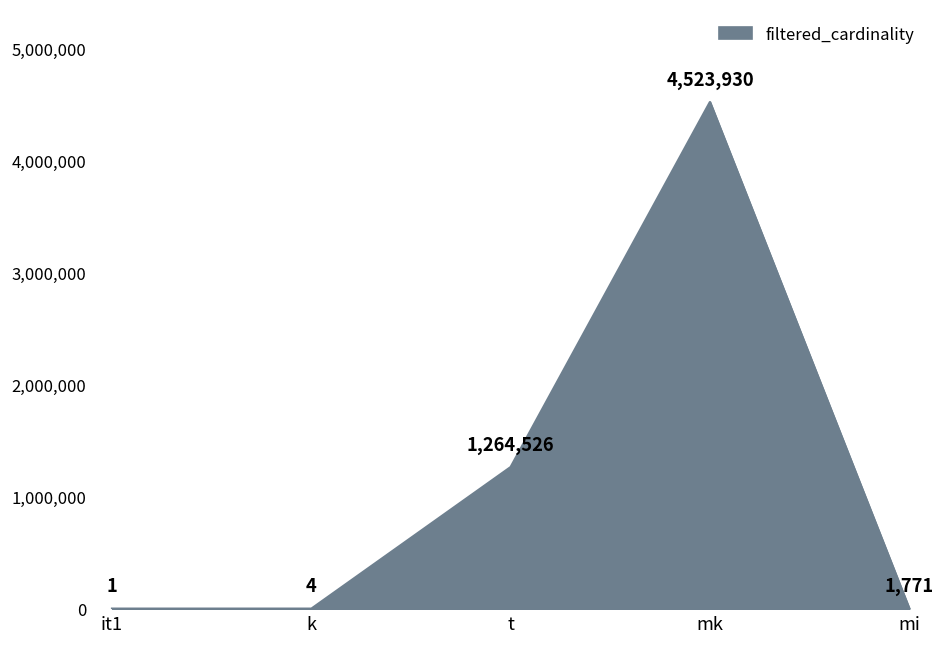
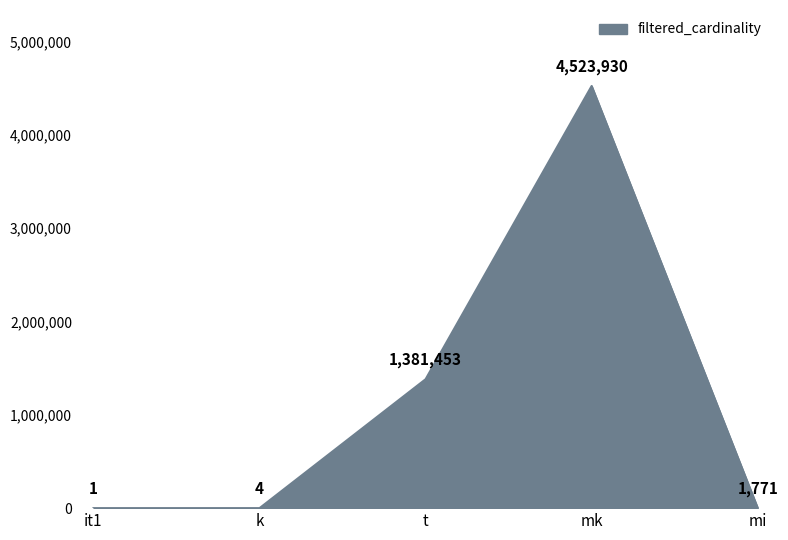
  {
    "it1": "1",
    "k": "4",
-   "t": "1,264,526",
+   "t": "1,381,453",
    "mk": "4,523,930",
    "mi": "1,771"
  }
